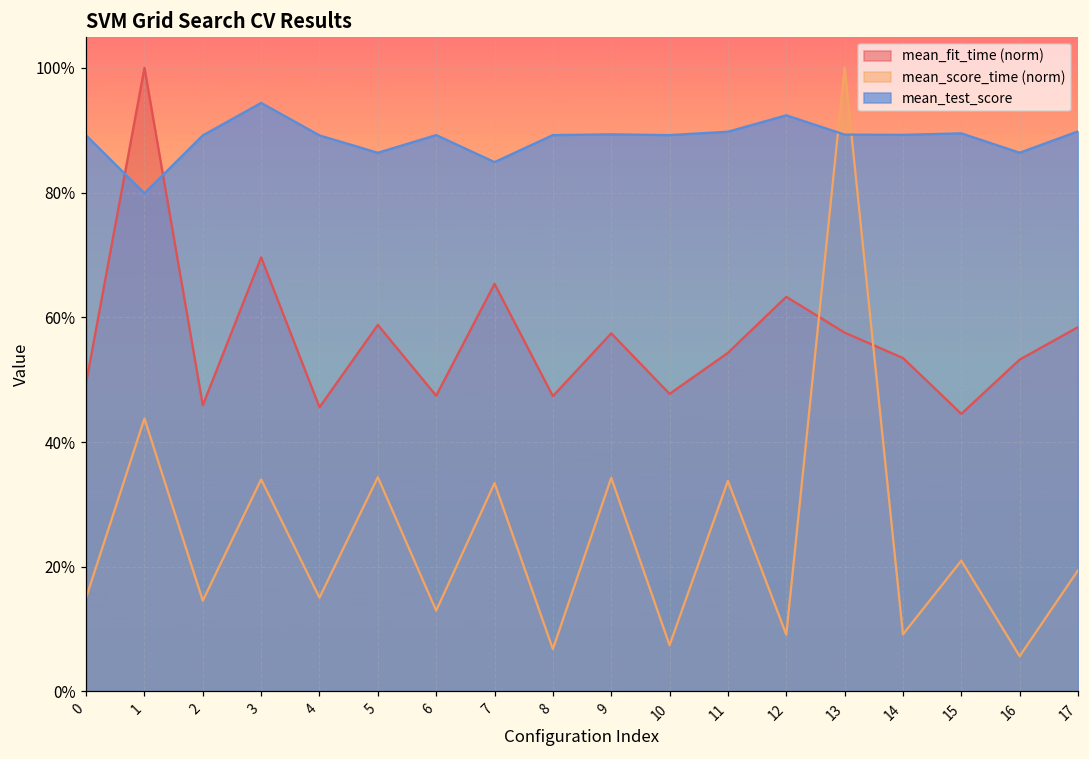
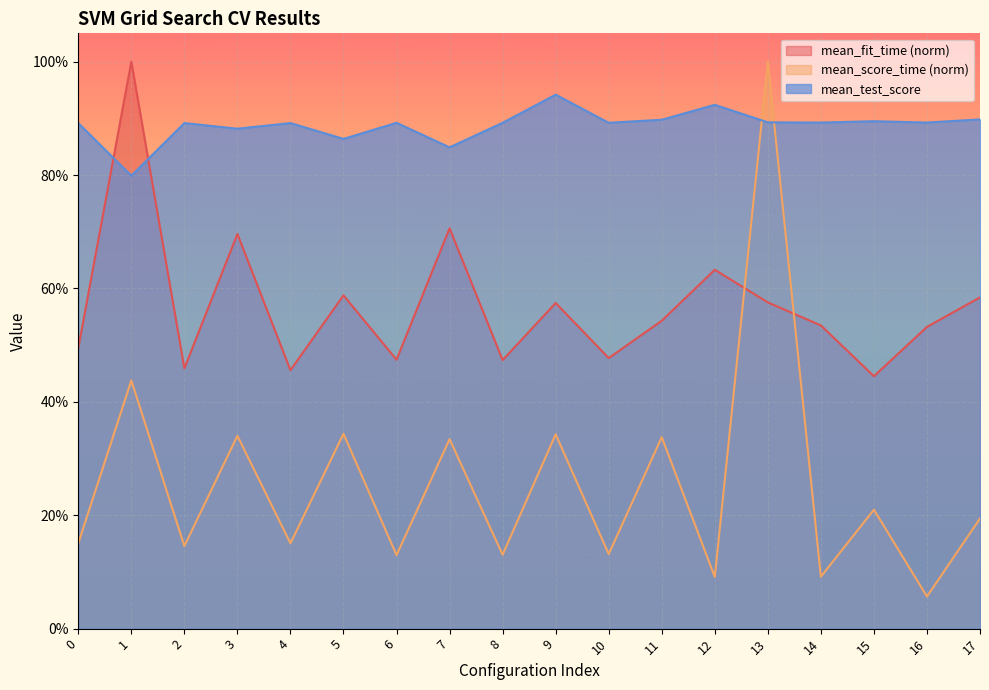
  {
    "mean_fit_time (norm)": {
      "0": "49%",
      "1": "100%",
      "2": "46%",
      "3": "70%",
      "4": "46%",
      "5": "59%",
      "6": "47%",
-     "7": "65%",
+     "7": "71%",
      "8": "47%",
      "9": "57%",
      "10": "48%",
      "11": "54%",
      "12": "63%",
      "13": "58%",
      "14": "53%",
      "15": "45%",
      "16": "53%",
      "17": "58%"
    },
    "mean_score_time (norm)": {
      "0": "15%",
      "1": "44%",
      "2": "15%",
      "3": "34%",
      "4": "15%",
      "5": "34%",
      "6": "13%",
      "7": "33%",
-     "8": "7%",
+     "8": "13%",
      "9": "34%",
-     "10": "7%",
+     "10": "13%",
      "11": "34%",
      "12": "9%",
      "13": "100%",
      "14": "9%",
      "15": "21%",
      "16": "6%",
      "17": "19%"
    },
    "mean_test_score": {
      "0": "89%",
      "1": "80%",
      "2": "89%",
-     "3": "94%",
+     "3": "88%",
      "4": "89%",
      "5": "86%",
      "6": "89%",
      "7": "85%",
      "8": "89%",
-     "9": "89%",
+     "9": "94%",
      "10": "89%",
      "11": "90%",
      "12": "92%",
      "13": "89%",
      "14": "89%",
      "15": "90%",
-     "16": "86%",
+     "16": "89%",
      "17": "90%"
    }
  }
